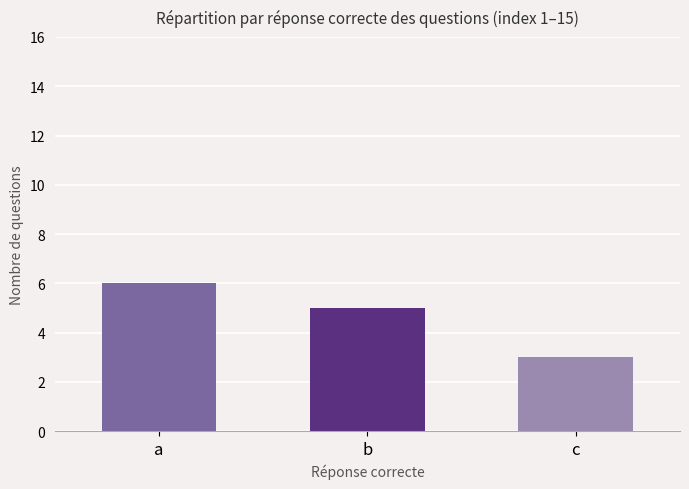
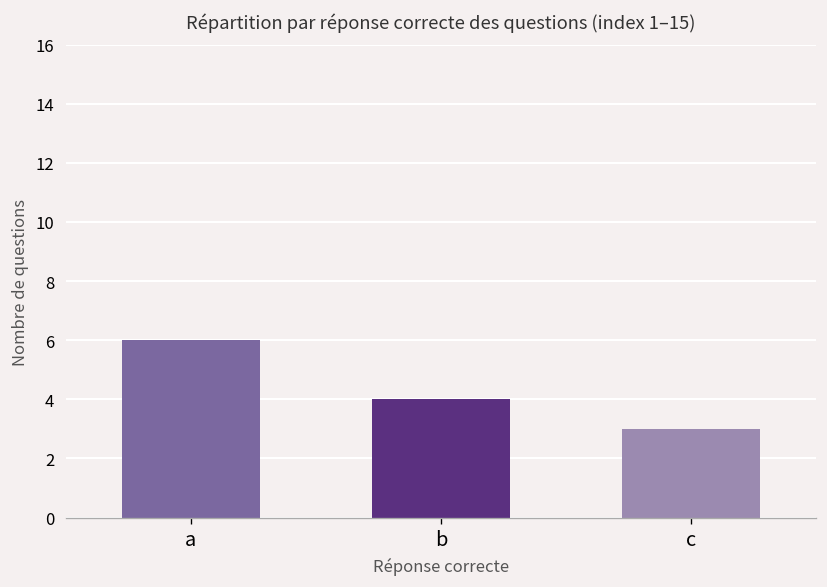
  {
    "a": 6,
-   "b": 5,
+   "b": 4,
    "c": 3
  }
